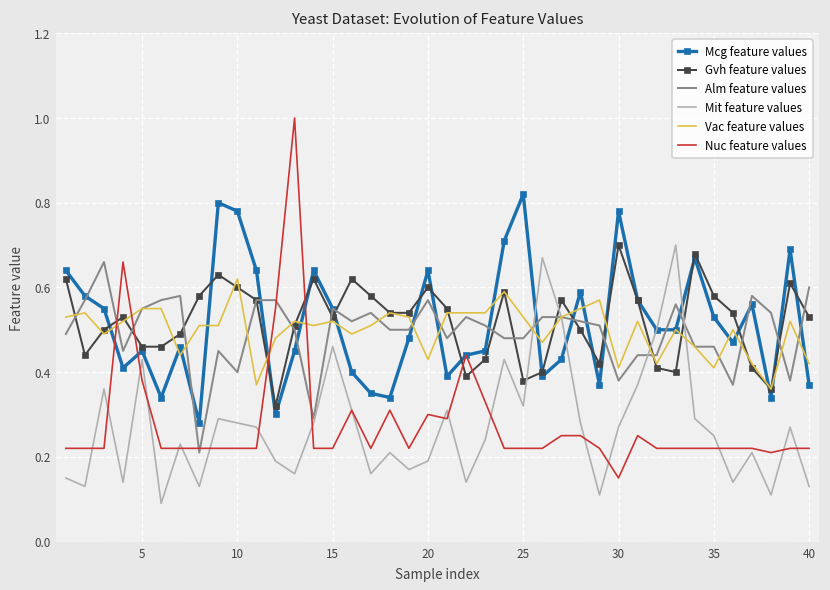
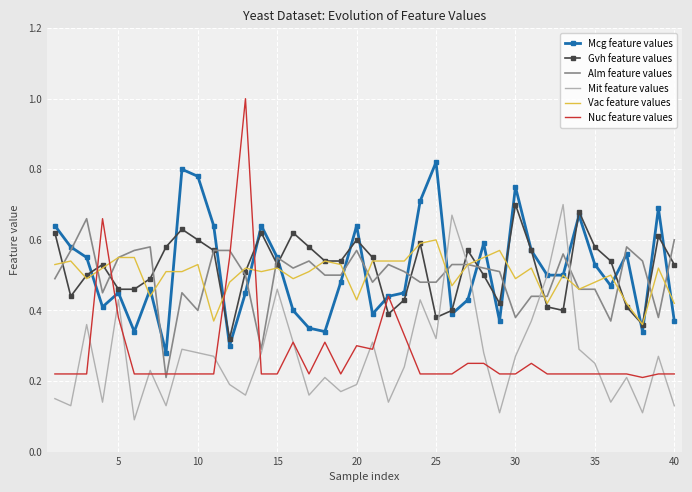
  {
    "Mcg feature values": {
      "5": 0.45,
      "10": 0.78,
      "20": 0.64,
      "25": 0.82,
-     "30": 0.78,
+     "30": 0.75,
      "35": 0.53,
      "40": 0.37
    },
    "Gvh feature values": {
      "5": 0.46,
      "10": 0.60,
      "15": 0.53,
      "20": 0.60,
      "25": 0.38,
      "30": 0.70,
      "35": 0.58,
      "40": 0.53
    },
    "Alm feature values": {
      "10": 0.40,
      "20": 0.57,
      "25": 0.48,
      "30": 0.38,
      "35": 0.46,
      "40": 0.60
    },
    "Mit feature values": {
      "5": 0.43,
      "10": 0.28,
      "15": 0.46,
      "20": 0.19,
      "25": 0.32,
      "30": 0.27,
      "35": 0.25,
      "40": 0.13
    },
    "Vac feature values": {
-     "10": 0.62,
+     "10": 0.53,
      "15": 0.52,
      "20": 0.43,
-     "25": 0.53,
-     "30": 0.41,
-     "35": 0.41,
+     "25": 0.60,
+     "30": 0.49,
+     "35": 0.48,
      "40": 0.42
    },
    "Nuc feature values": {
      "5": 0.38,
      "10": 0.22,
      "15": 0.22,
      "20": 0.30,
      "25": 0.22,
-     "30": 0.15,
+     "30": 0.22,
      "35": 0.22,
      "40": 0.22
    }
  }
